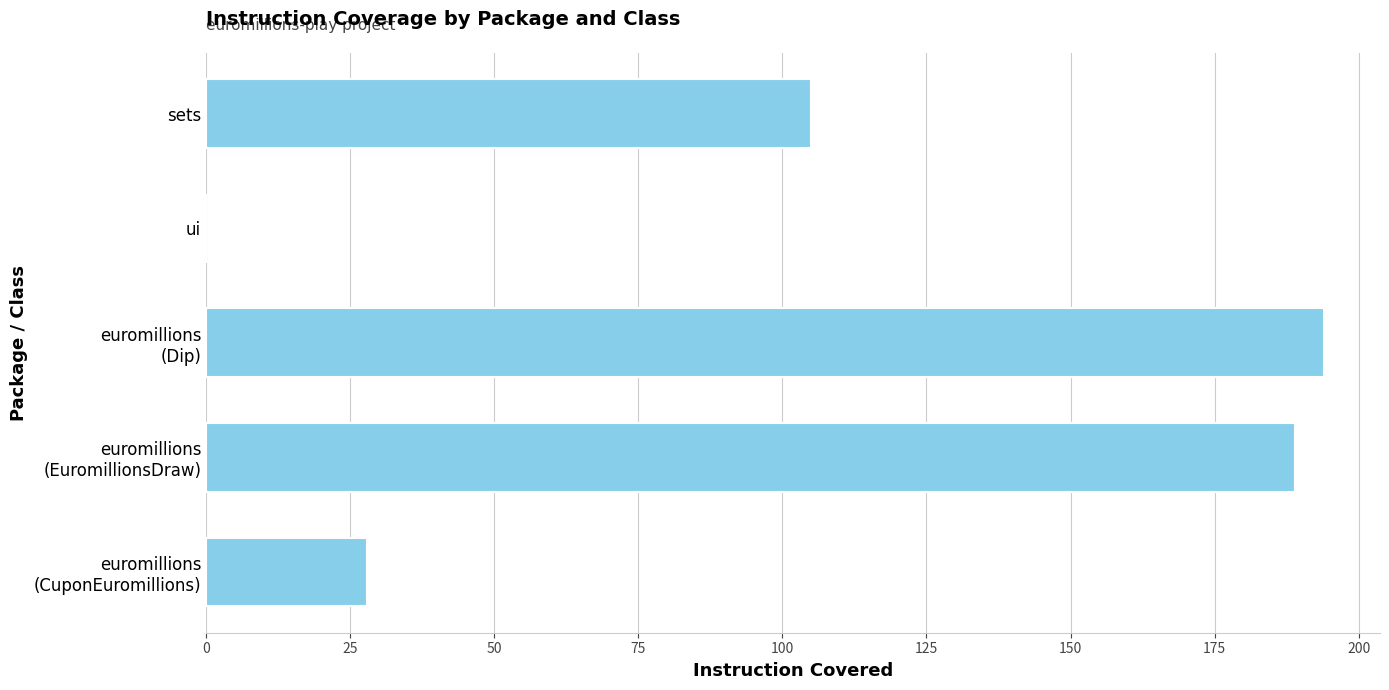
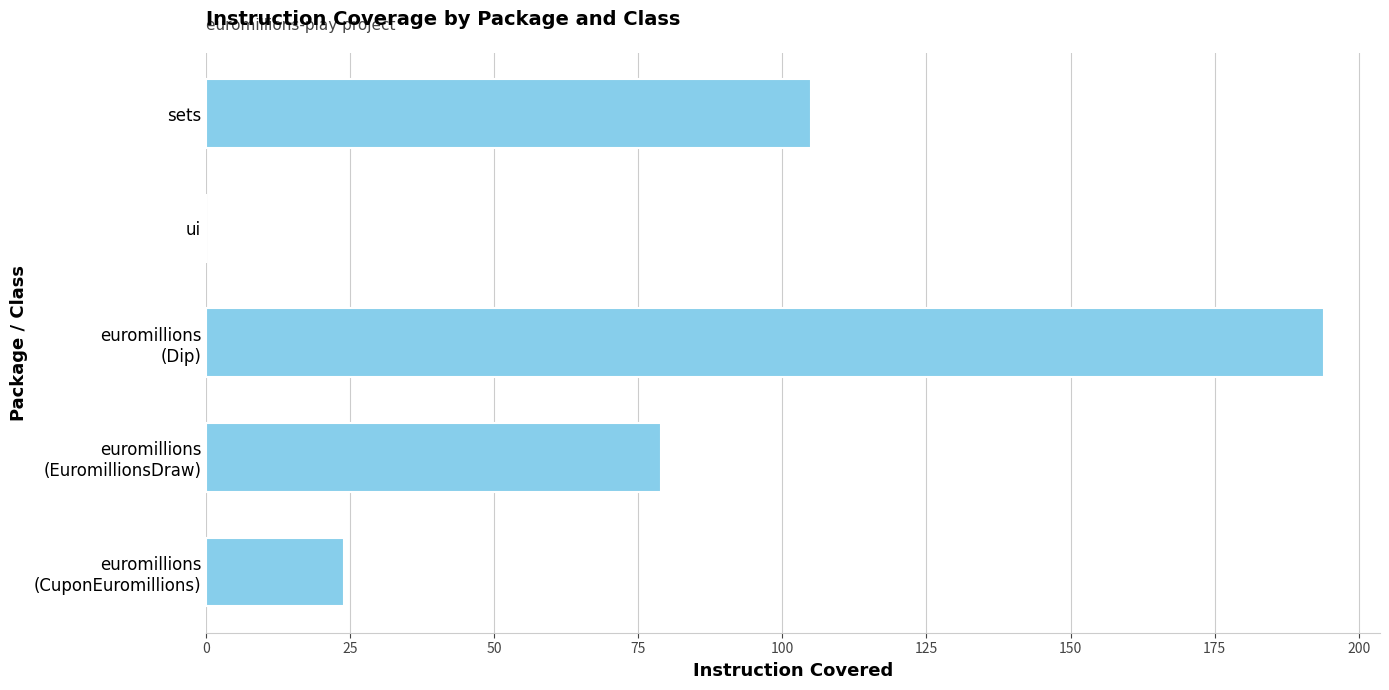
  {
    "sets": 105,
    "ui": 0,
    "euromillions (Dip)": 194,
-   "euromillions (EuromillionsDraw)": 189,
-   "euromillions (CuponEuromillions)": 28
+   "euromillions (EuromillionsDraw)": 79,
+   "euromillions (CuponEuromillions)": 24
  }
